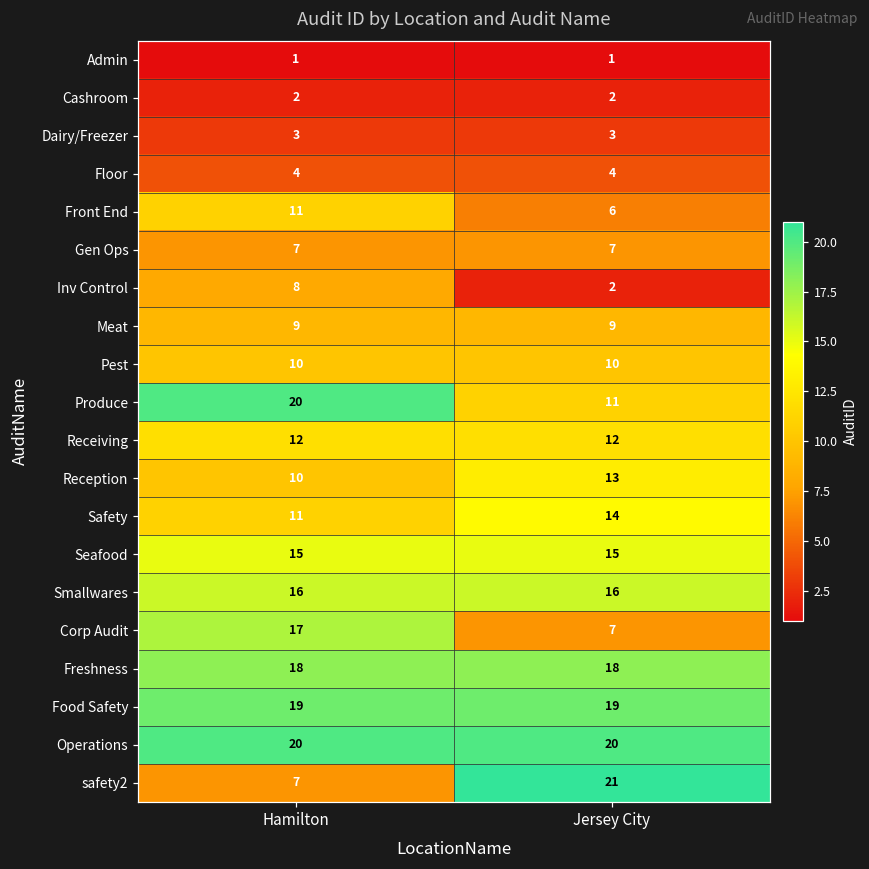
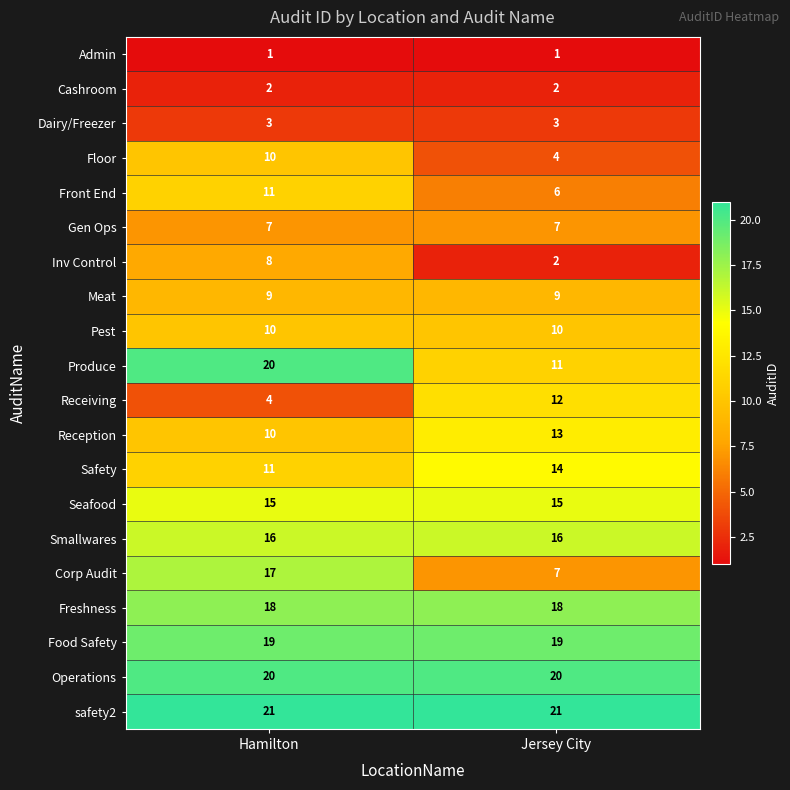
  {
    "Admin": {
      "Hamilton": 1,
      "Jersey City": 1
    },
    "Cashroom": {
      "Hamilton": 2,
      "Jersey City": 2
    },
    "Dairy/Freezer": {
      "Hamilton": 3,
      "Jersey City": 3
    },
    "Floor": {
-     "Hamilton": 4,
+     "Hamilton": 10,
      "Jersey City": 4
    },
    "Front End": {
      "Hamilton": 11,
      "Jersey City": 6
    },
    "Gen Ops": {
      "Hamilton": 7,
      "Jersey City": 7
    },
    "Inv Control": {
      "Hamilton": 8,
      "Jersey City": 2
    },
    "Meat": {
      "Hamilton": 9,
      "Jersey City": 9
    },
    "Pest": {
      "Hamilton": 10,
      "Jersey City": 10
    },
    "Produce": {
      "Hamilton": 20,
      "Jersey City": 11
    },
    "Receiving": {
-     "Hamilton": 12,
+     "Hamilton": 4,
      "Jersey City": 12
    },
    "Reception": {
      "Hamilton": 10,
      "Jersey City": 13
    },
    "Safety": {
      "Hamilton": 11,
      "Jersey City": 14
    },
    "Seafood": {
      "Hamilton": 15,
      "Jersey City": 15
    },
    "Smallwares": {
      "Hamilton": 16,
      "Jersey City": 16
    },
    "Corp Audit": {
      "Hamilton": 17,
      "Jersey City": 7
    },
    "Freshness": {
      "Hamilton": 18,
      "Jersey City": 18
    },
    "Food Safety": {
      "Hamilton": 19,
      "Jersey City": 19
    },
    "Operations": {
      "Hamilton": 20,
      "Jersey City": 20
    },
    "safety2": {
-     "Hamilton": 7,
+     "Hamilton": 21,
      "Jersey City": 21
    }
  }
